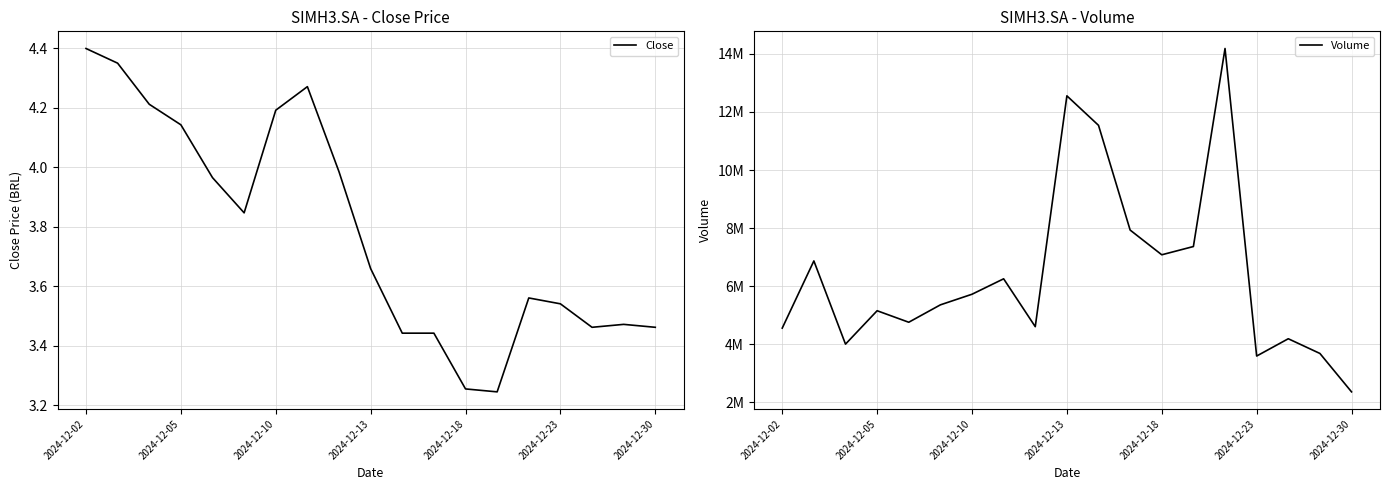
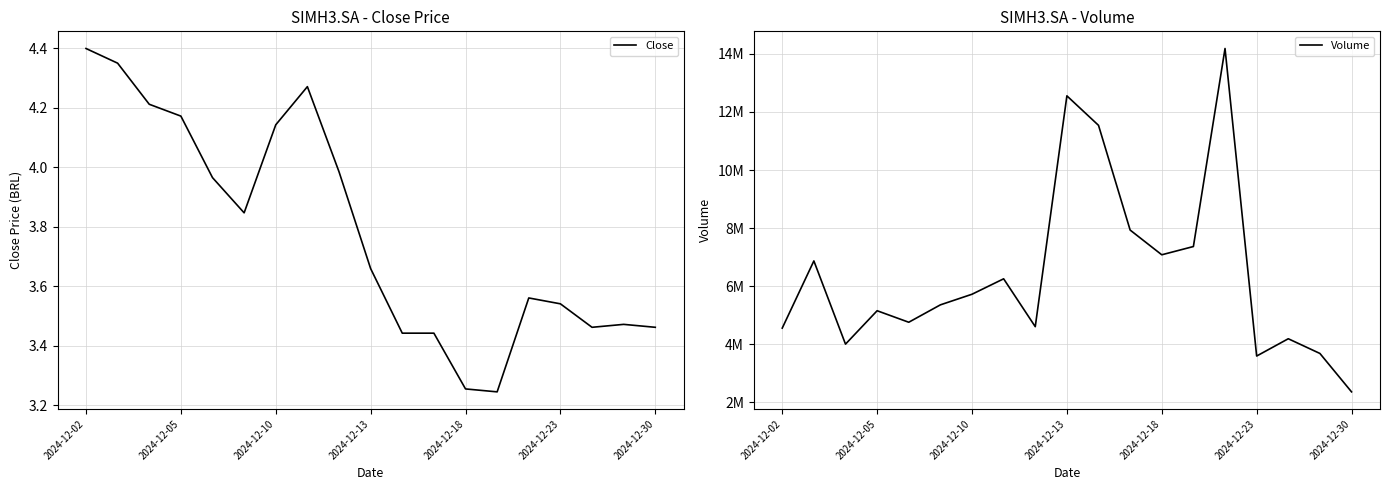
  {
    "SIMH3.SA - Close Price": {
      "2024-12-02": 4.40,
-     "2024-12-05": 4.14,
-     "2024-12-10": 4.19,
+     "2024-12-05": 4.17,
+     "2024-12-10": 4.14,
      "2024-12-13": 3.66,
      "2024-12-18": 3.25,
      "2024-12-23": 3.54,
      "2024-12-30": 3.46
    },
    "SIMH3.SA - Volume": {
      "2024-12-02": 4600000,
      "2024-12-05": 5200000,
      "2024-12-10": 5700000,
      "2024-12-13": 12600000,
      "2024-12-18": 7100000,
      "2024-12-23": 3600000,
      "2024-12-30": 2400000
    }
  }
